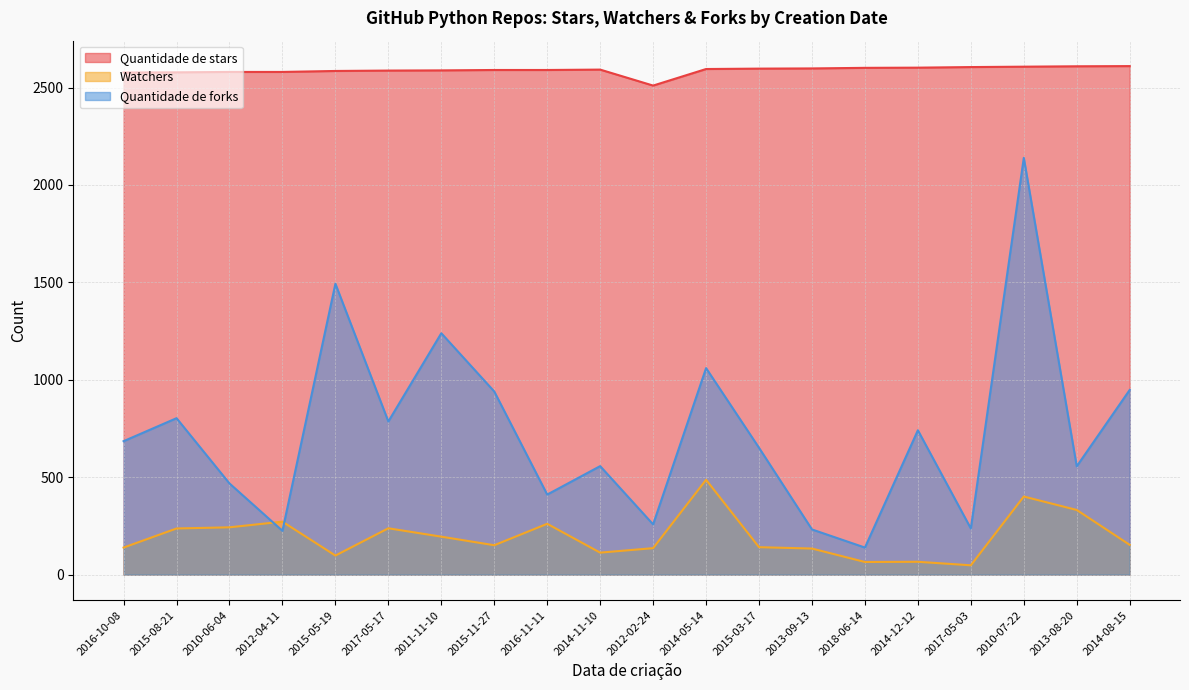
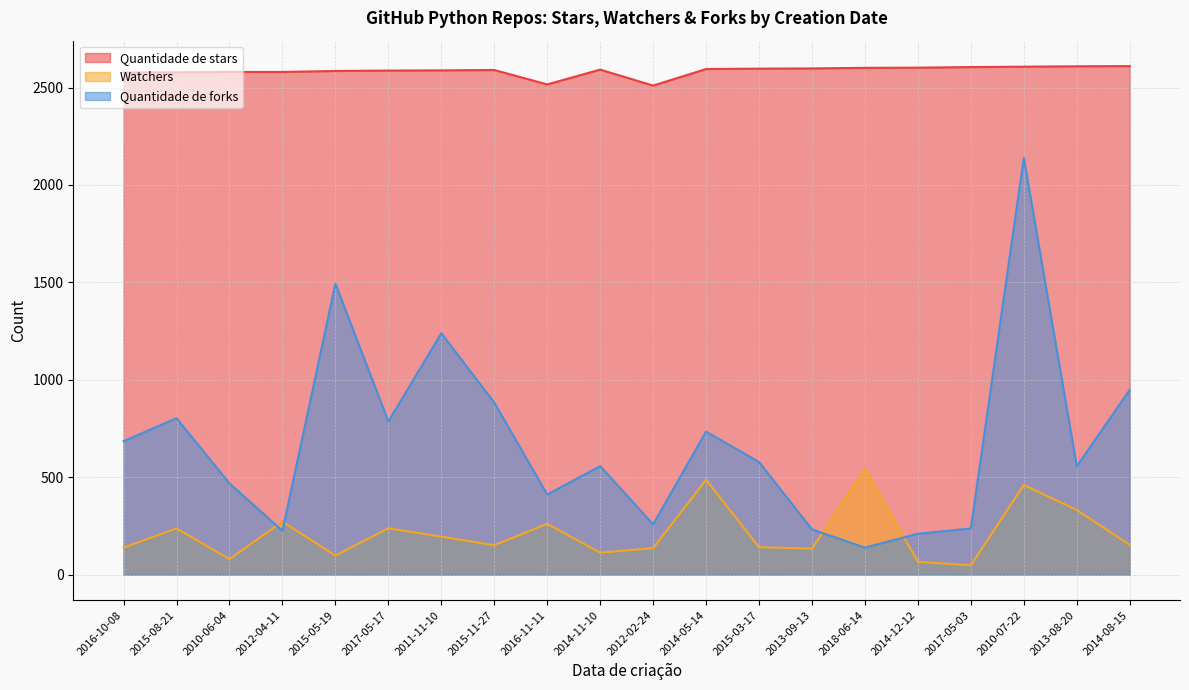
  {
    "Quantidade de stars": {
      "2012-04-11": 2580,
      "2015-05-19": 2590,
      "2017-05-17": 2590,
      "2011-11-10": 2590,
      "2015-11-27": 2590,
-     "2016-11-11": 2590,
+     "2016-11-11": 2520,
      "2014-11-10": 2590,
      "2012-02-24": 2510,
      "2014-05-14": 2600,
      "2015-03-17": 2600,
      "2013-09-13": 2600,
      "2018-06-14": 2600,
      "2014-12-12": 2600,
      "2017-05-03": 2610,
      "2010-07-22": 2610,
      "2013-08-20": 2610,
      "2014-08-15": 2610
    },
    "Watchers": {
      "2016-10-08": 140,
      "2015-08-21": 240,
-     "2010-06-04": 240,
+     "2010-06-04": 80,
      "2012-04-11": 270,
      "2015-05-19": 100,
      "2017-05-17": 240,
      "2011-11-10": 200,
      "2015-11-27": 150,
      "2016-11-11": 260,
      "2014-11-10": 110,
      "2012-02-24": 140,
      "2014-05-14": 490,
      "2015-03-17": 140,
      "2013-09-13": 130,
-     "2018-06-14": 70,
+     "2018-06-14": 540,
      "2014-12-12": 70,
      "2017-05-03": 50,
-     "2010-07-22": 400,
+     "2010-07-22": 460,
      "2013-08-20": 330,
      "2014-08-15": 150
    },
    "Quantidade de forks": {
      "2016-10-08": 690,
      "2015-08-21": 800,
      "2010-06-04": 470,
      "2012-04-11": 230,
      "2015-05-19": 1490,
      "2017-05-17": 790,
      "2011-11-10": 1240,
-     "2015-11-27": 940,
+     "2015-11-27": 880,
      "2016-11-11": 410,
      "2014-11-10": 560,
      "2012-02-24": 260,
-     "2014-05-14": 1060,
-     "2015-03-17": 650,
+     "2014-05-14": 730,
+     "2015-03-17": 580,
      "2013-09-13": 230,
      "2018-06-14": 140,
-     "2014-12-12": 740,
+     "2014-12-12": 210,
      "2017-05-03": 240,
      "2010-07-22": 2140,
      "2013-08-20": 560,
      "2014-08-15": 950
    }
  }
